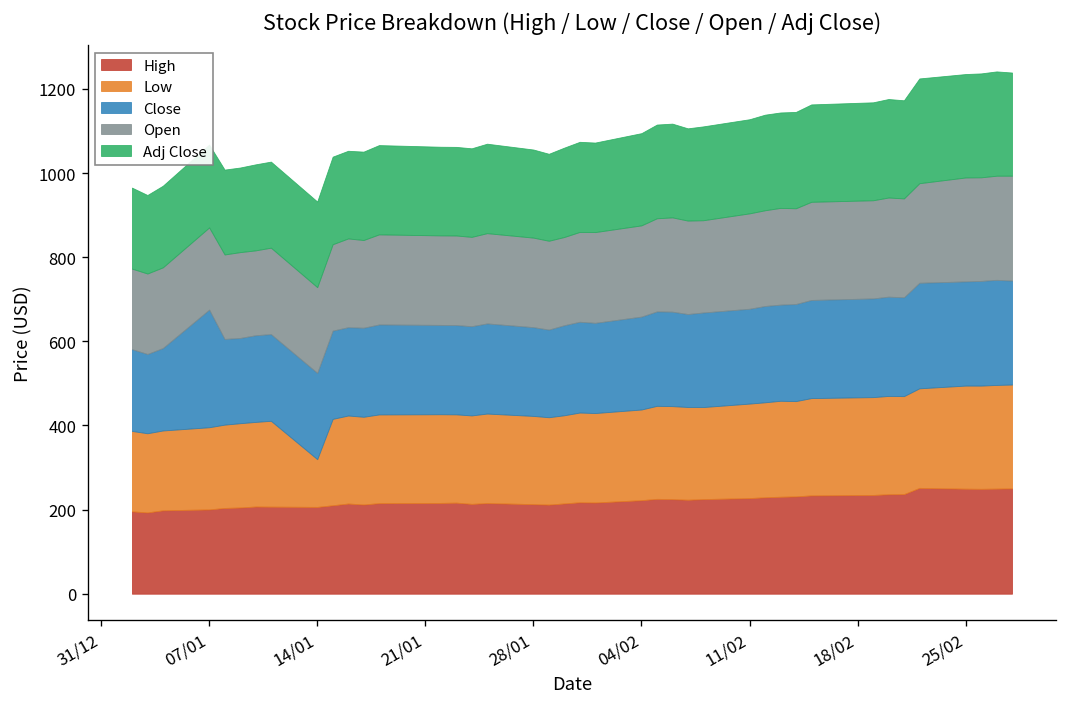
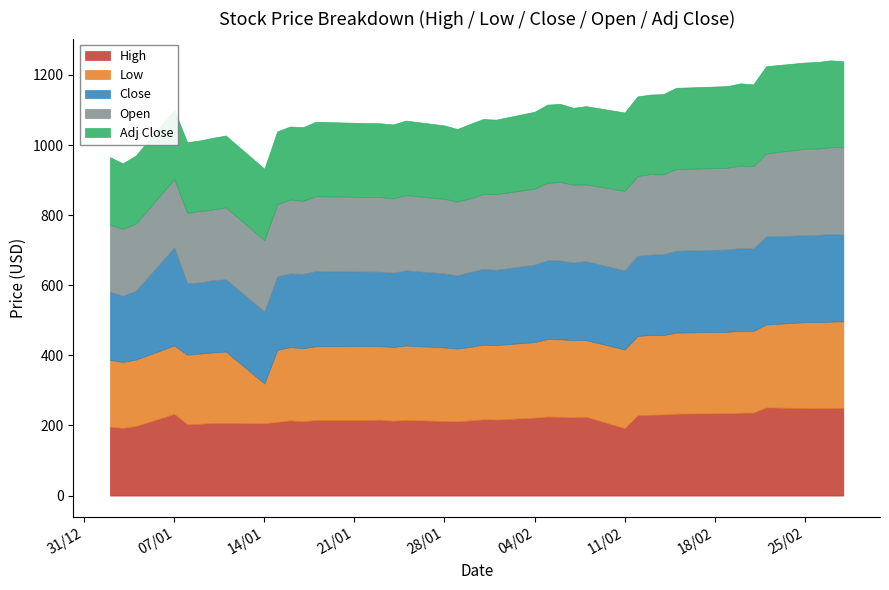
  {
    "High": {
-     "07/01": 200,
+     "07/01": 230,
      "14/01": 210,
      "28/01": 210,
      "04/02": 220,
-     "11/02": 230,
+     "11/02": 190,
      "25/02": 250
    },
    "Low": {
      "07/01": 200,
      "14/01": 110,
      "28/01": 210,
      "04/02": 220,
      "11/02": 220,
      "25/02": 250
    },
    "Close": {
      "07/01": 280,
      "14/01": 210,
      "28/01": 210,
      "04/02": 220,
      "11/02": 230,
      "25/02": 250
    },
    "Open": {
      "07/01": 200,
      "14/01": 200,
      "28/01": 210,
      "04/02": 220,
      "11/02": 230,
      "25/02": 250
    },
    "Adj Close": {
      "14/01": 200,
      "28/01": 210,
      "04/02": 220,
      "11/02": 220,
      "25/02": 250
    }
  }
